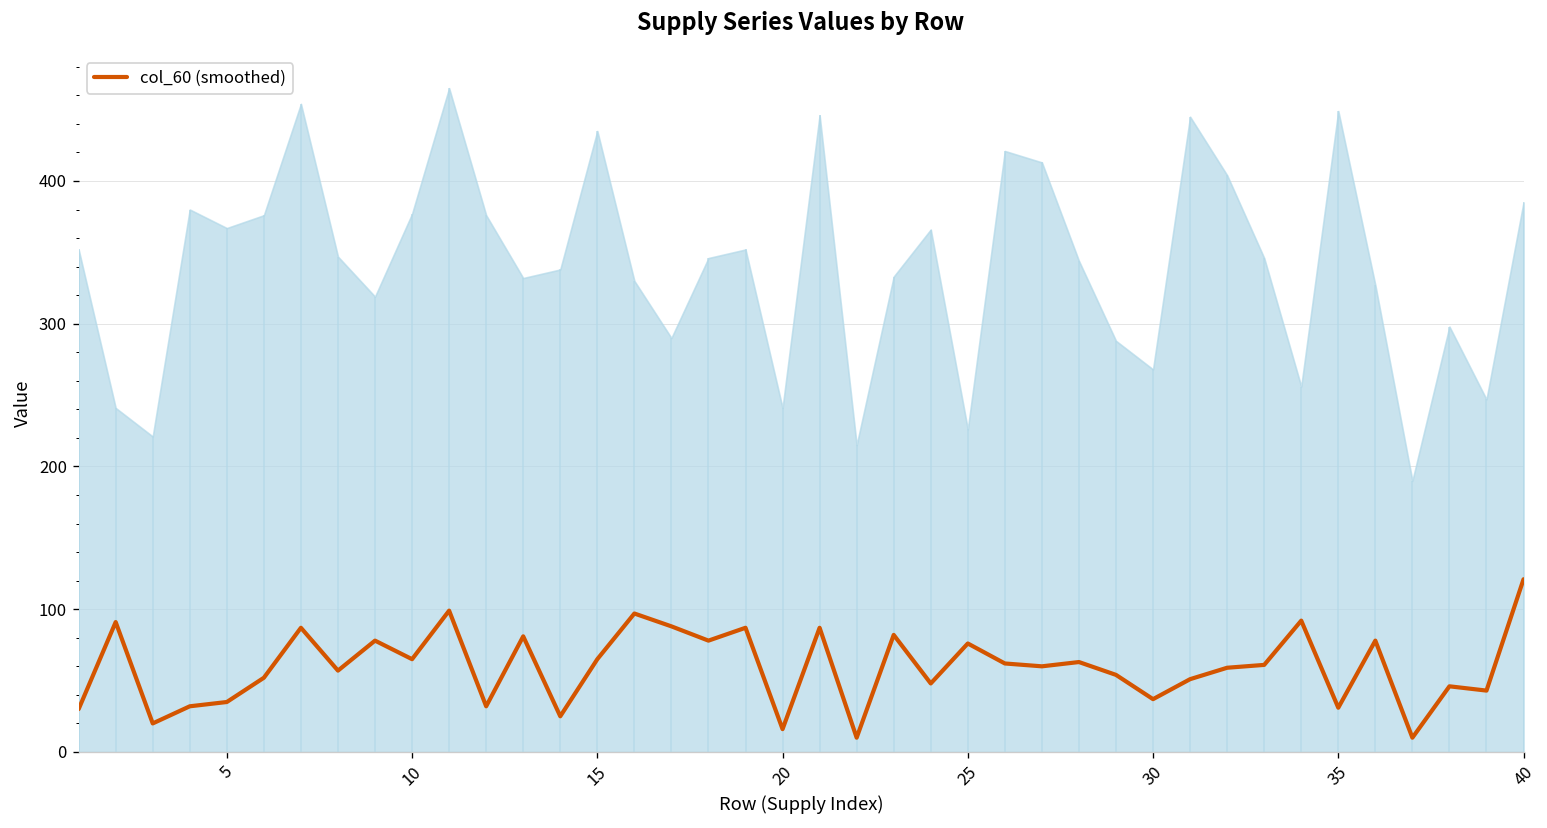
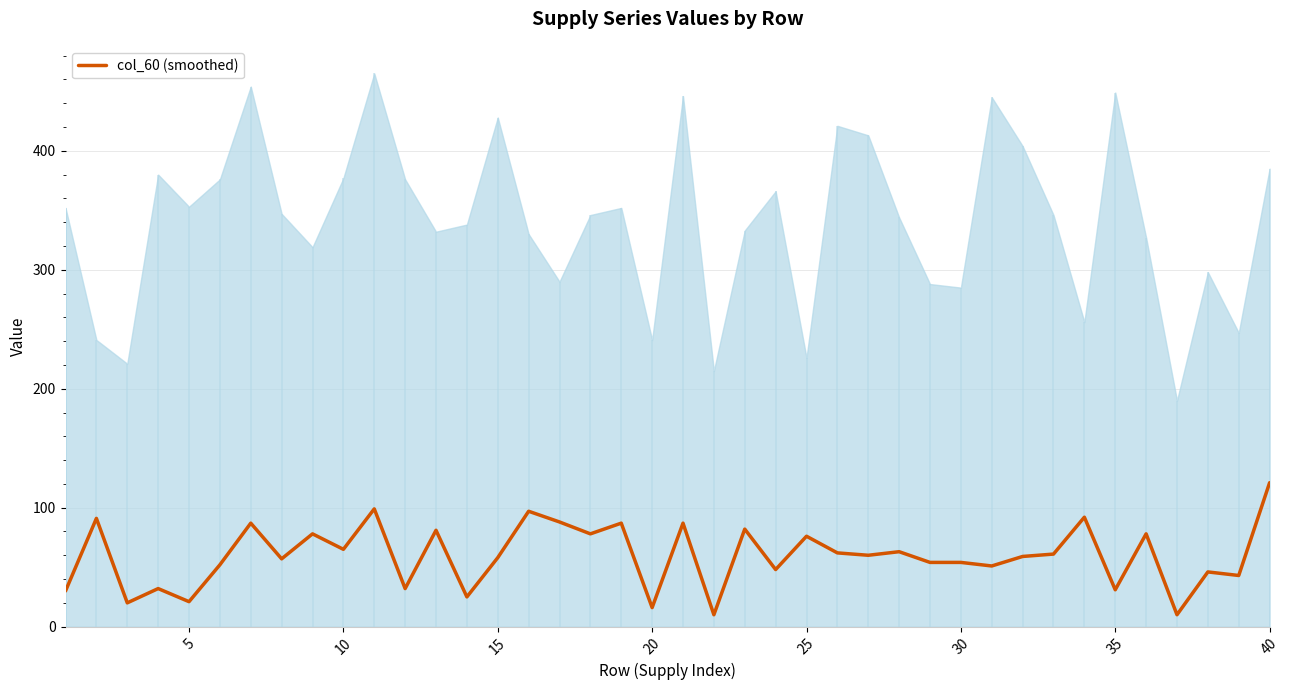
  {
    "col_60 (smoothed)": {
-     "5": 35,
+     "5": 21,
      "10": 65,
-     "15": 65,
+     "15": 58,
      "20": 16,
      "25": 76,
-     "30": 37,
+     "30": 54,
      "35": 31,
      "40": 121
    }
  }
